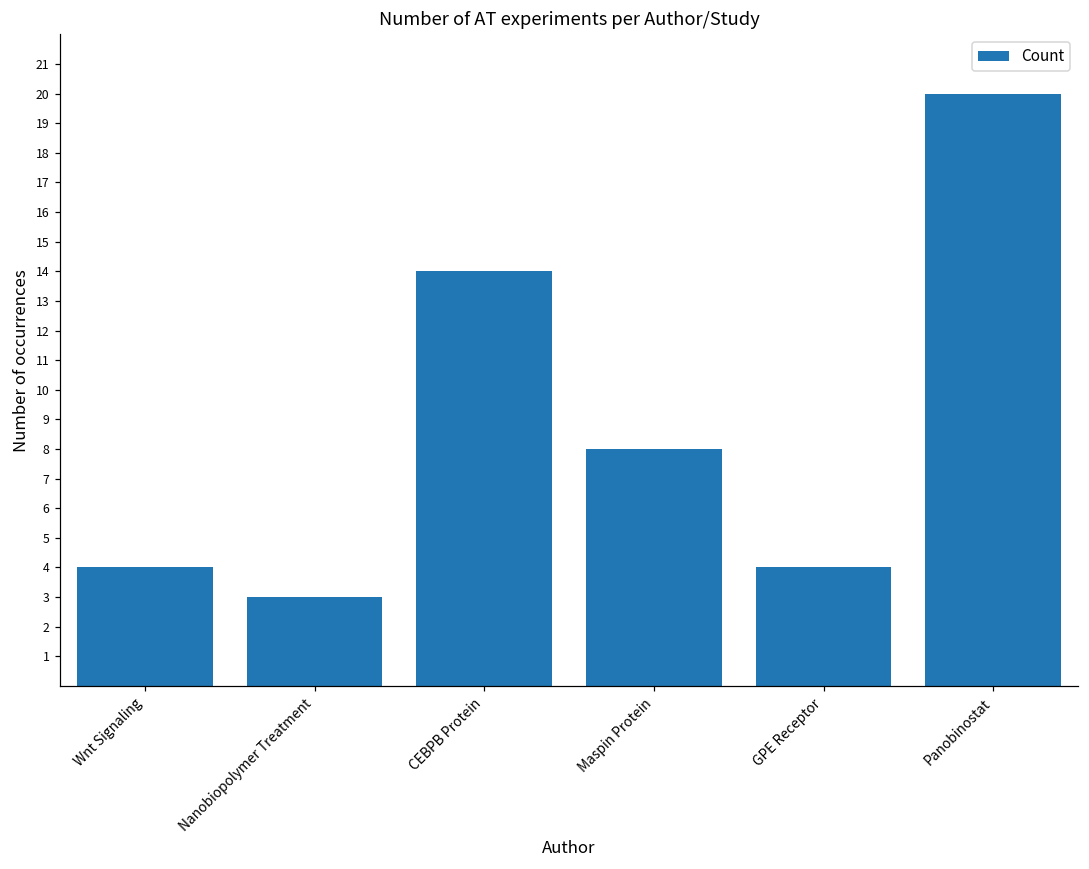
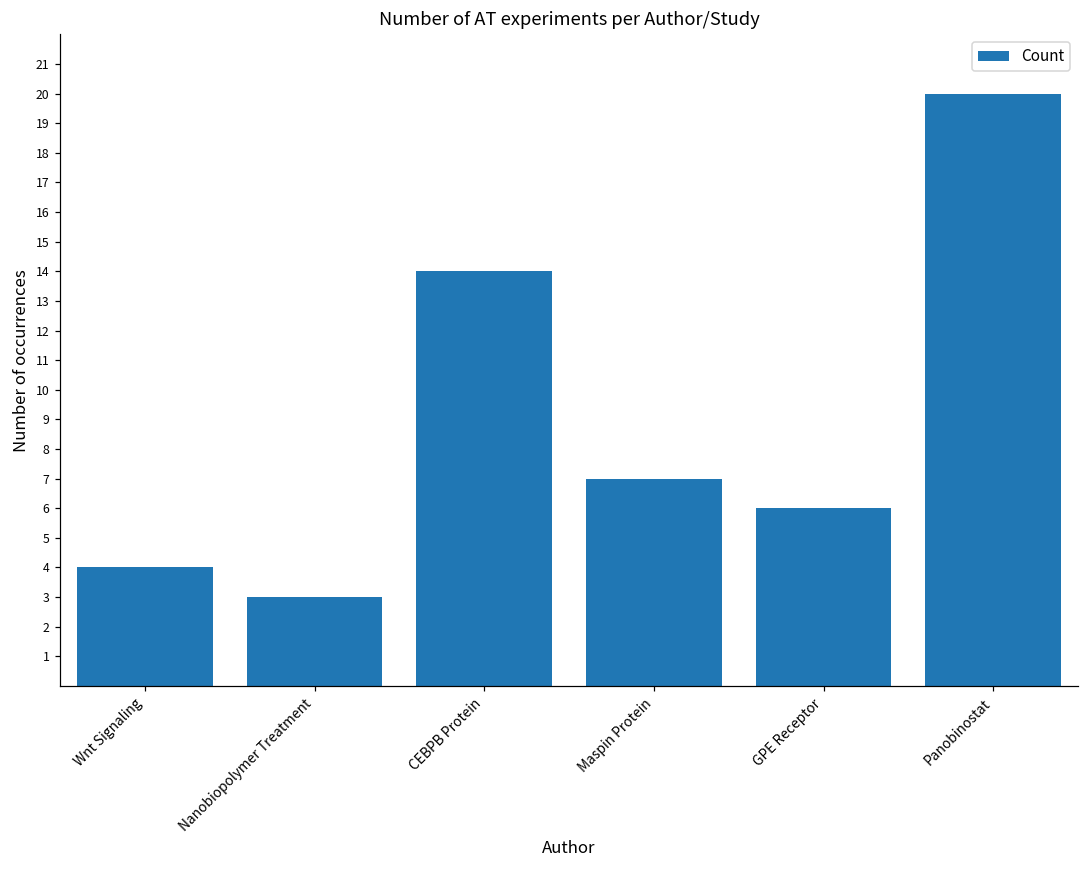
  {
    "Wnt Signaling": 4,
    "Nanobiopolymer Treatment": 3,
    "CEBPB Protein": 14,
-   "Maspin Protein": 8,
-   "GPE Receptor": 4,
+   "Maspin Protein": 7,
+   "GPE Receptor": 6,
    "Panobinostat": 20
  }
